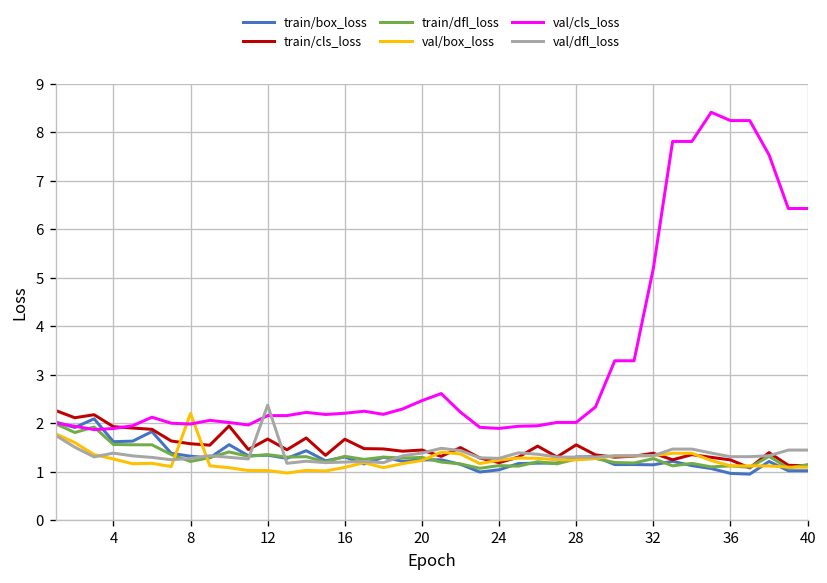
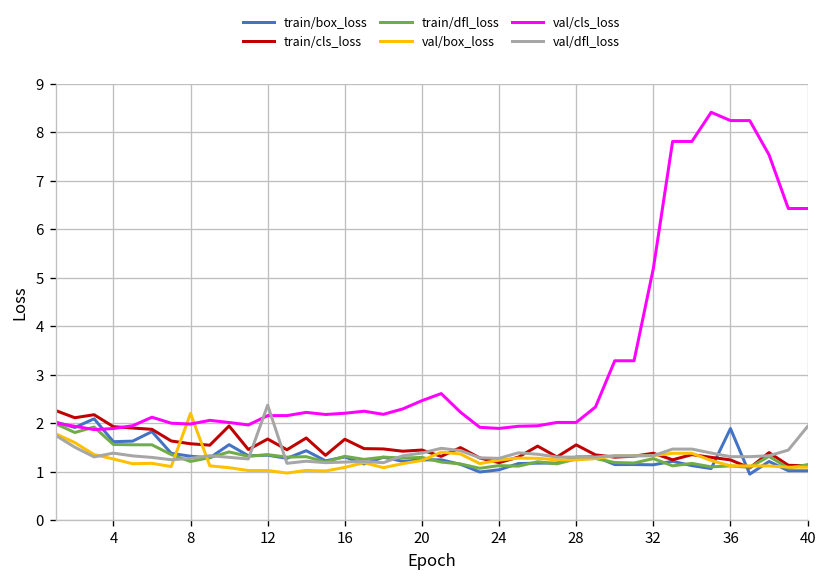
  {
    "train/box_loss": {
      "24": 1.0,
      "32": 1.1,
-     "36": 1.0,
+     "36": 1.9,
      "40": 1.0
    },
    "train/cls_loss": {
      "8": 1.6,
      "12": 1.7,
      "16": 1.7,
      "28": 1.6,
      "36": 1.2
    },
    "train/dfl_loss": {
      "8": 1.2
    },
    "val/box_loss": {
      "4": 1.3,
      "8": 2.2,
      "12": 1.0,
      "16": 1.1
    },
    "val/cls_loss": {
      "8": 2.0,
      "12": 2.2,
      "16": 2.2,
      "20": 2.5,
      "24": 1.9,
      "28": 2.0,
      "32": 5.2,
      "36": 8.2,
      "40": 6.4
    },
    "val/dfl_loss": {
      "4": 1.4,
      "12": 2.4,
      "16": 1.2,
      "36": 1.3,
-     "40": 1.4
+     "40": 1.9
    }
  }
